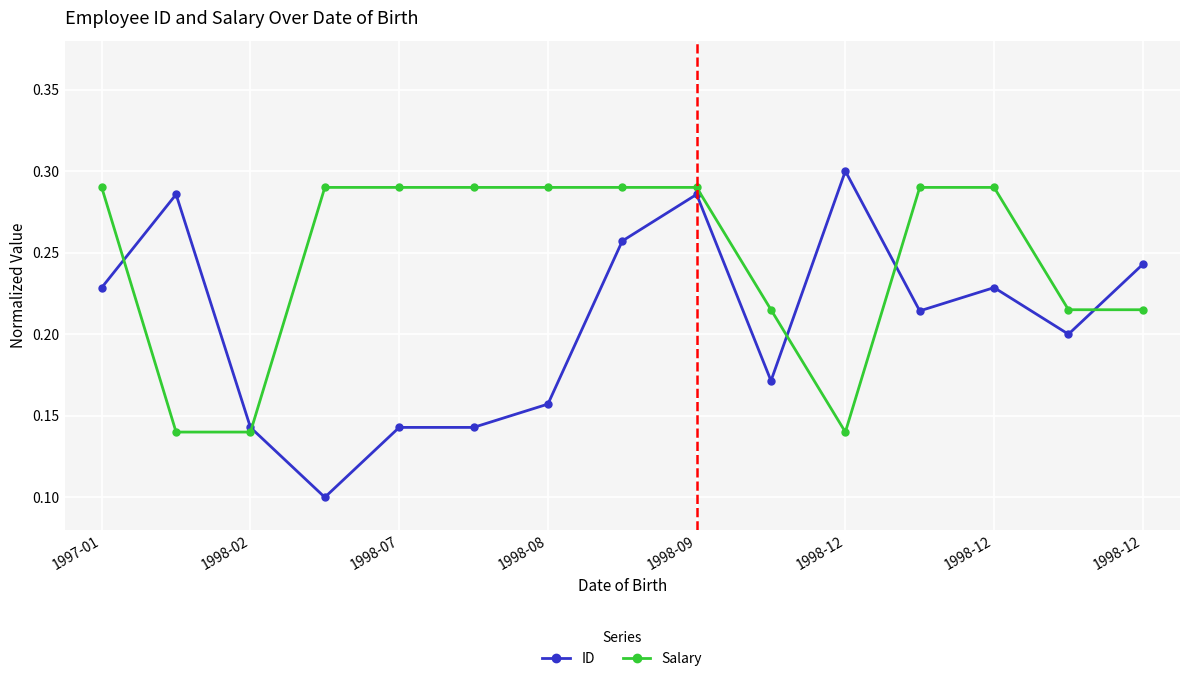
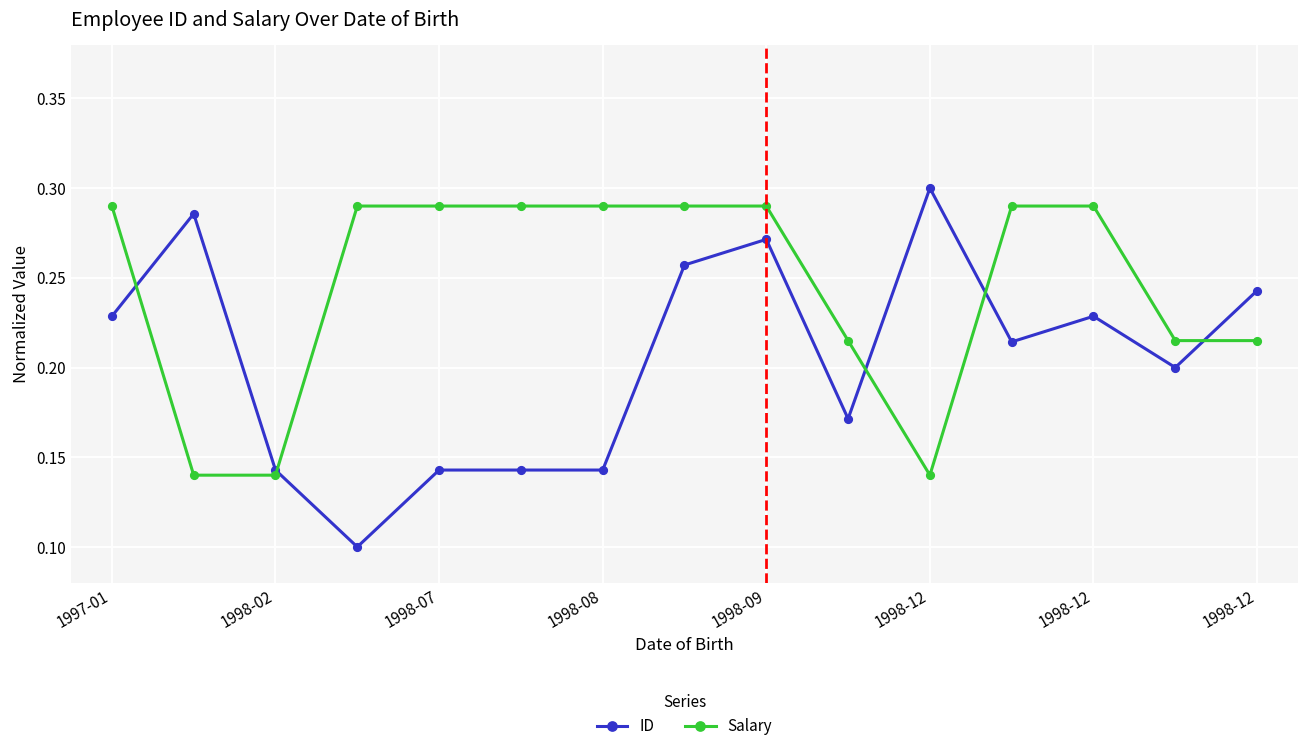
  {
    "ID": {
      "1997-01": 0.229,
      "1998-02": 0.143,
      "1998-07": 0.143,
-     "1998-08": 0.157,
-     "1998-09": 0.286
+     "1998-08": 0.143,
+     "1998-09": 0.271
    },
    "Salary": {
      "1997-01": 0.290,
      "1998-02": 0.140,
      "1998-07": 0.290,
      "1998-08": 0.290,
      "1998-09": 0.290
    }
  }
